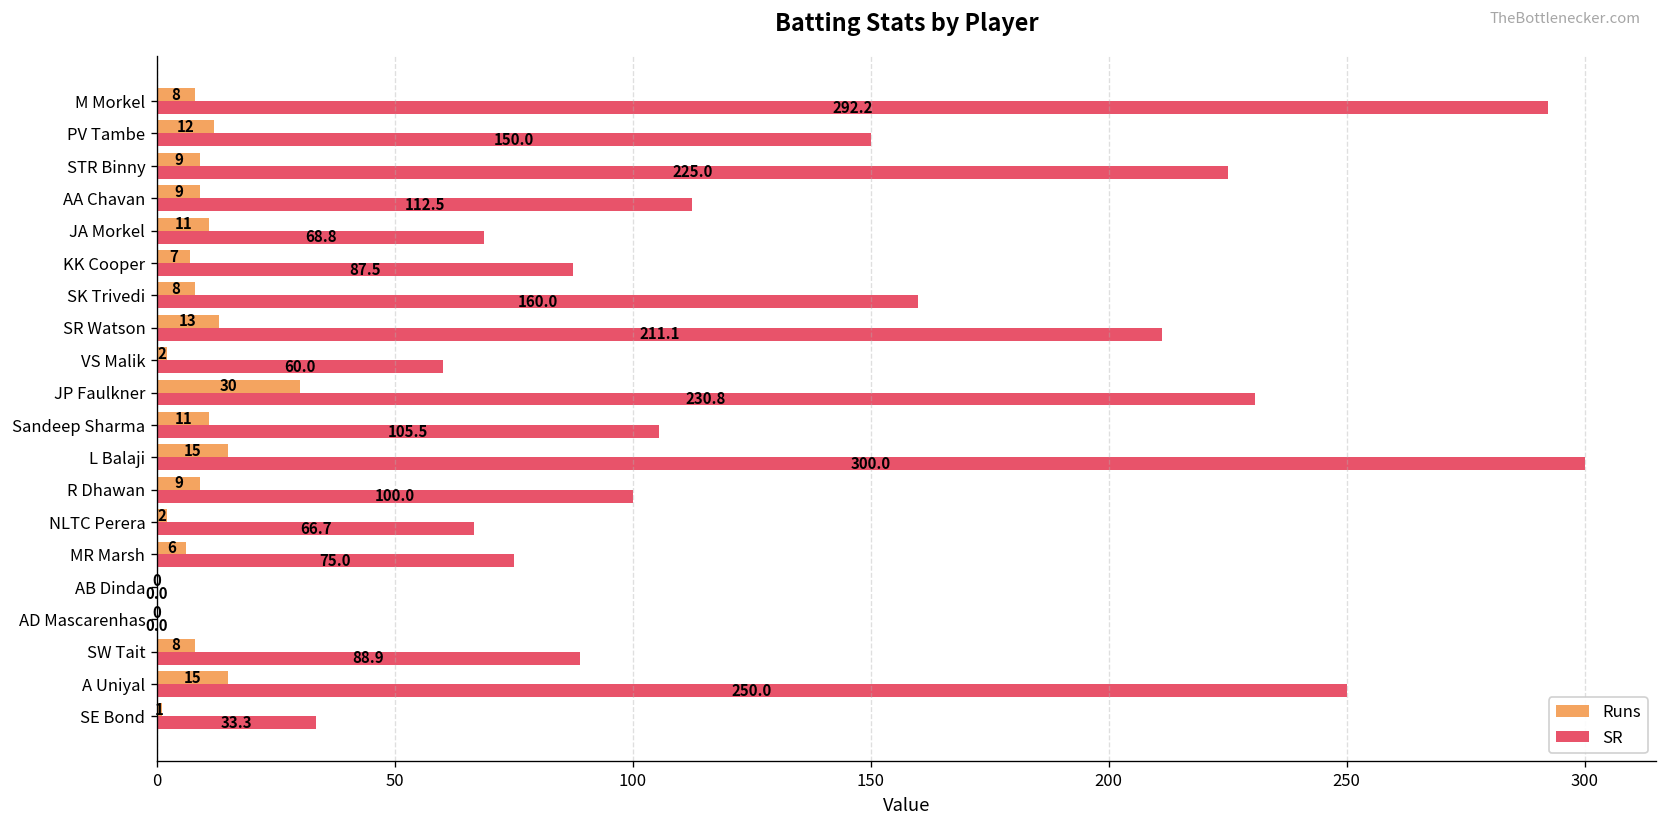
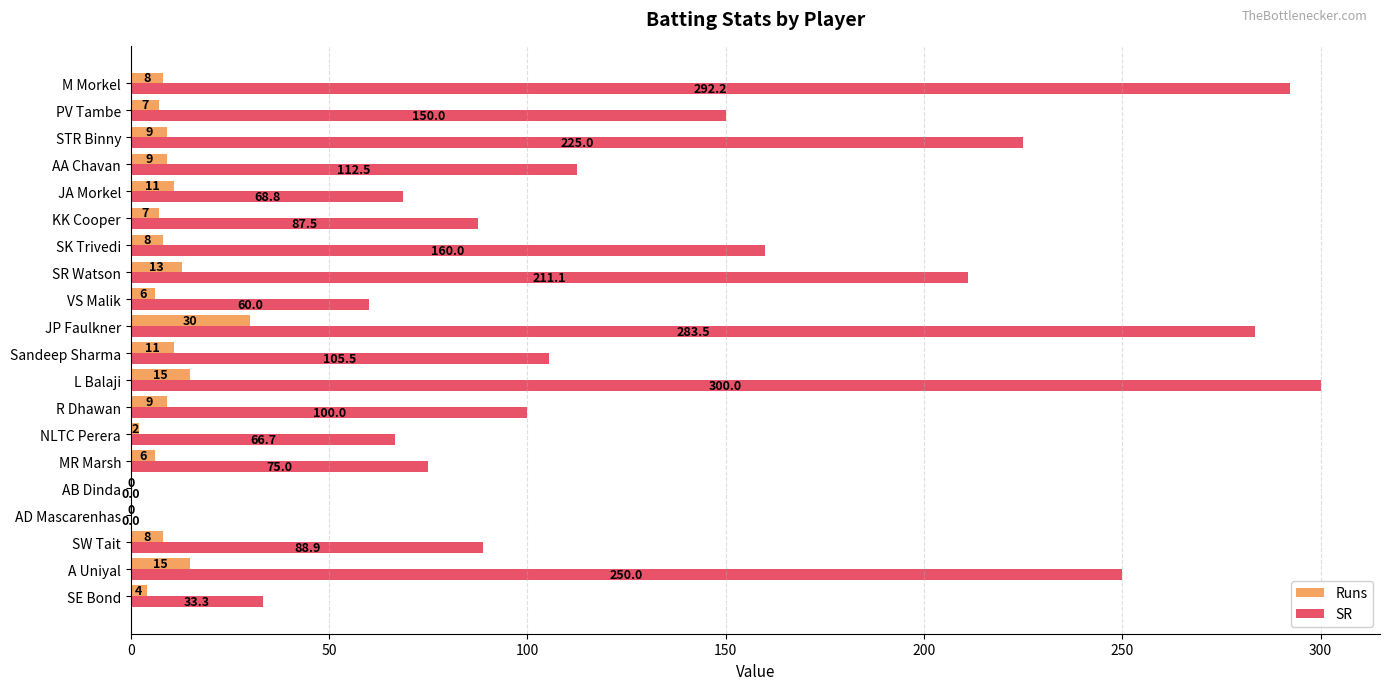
  {
    "Runs": {
      "M Morkel": 8,
-     "PV Tambe": 12,
+     "PV Tambe": 7,
      "STR Binny": 9,
      "AA Chavan": 9,
      "JA Morkel": 11,
      "KK Cooper": 7,
      "SK Trivedi": 8,
      "SR Watson": 13,
-     "VS Malik": 2,
+     "VS Malik": 6,
      "JP Faulkner": 30,
      "Sandeep Sharma": 11,
      "L Balaji": 15,
      "R Dhawan": 9,
      "NLTC Perera": 2,
      "MR Marsh": 6,
      "SW Tait": 8,
      "A Uniyal": 15,
-     "SE Bond": 1
+     "SE Bond": 4
    },
    "SR": {
      "M Morkel": 292.2,
      "PV Tambe": 150.0,
      "STR Binny": 225.0,
      "AA Chavan": 112.5,
      "JA Morkel": 68.8,
      "KK Cooper": 87.5,
      "SK Trivedi": 160.0,
      "SR Watson": 211.1,
      "VS Malik": 60.0,
-     "JP Faulkner": 230.8,
+     "JP Faulkner": 283.5,
      "Sandeep Sharma": 105.5,
      "L Balaji": 300.0,
      "R Dhawan": 100.0,
      "NLTC Perera": 66.7,
      "MR Marsh": 75.0,
      "AB Dinda": 0.0,
      "AD Mascarenhas": 0.0,
      "SW Tait": 88.9,
      "A Uniyal": 250.0,
      "SE Bond": 33.3
    }
  }
